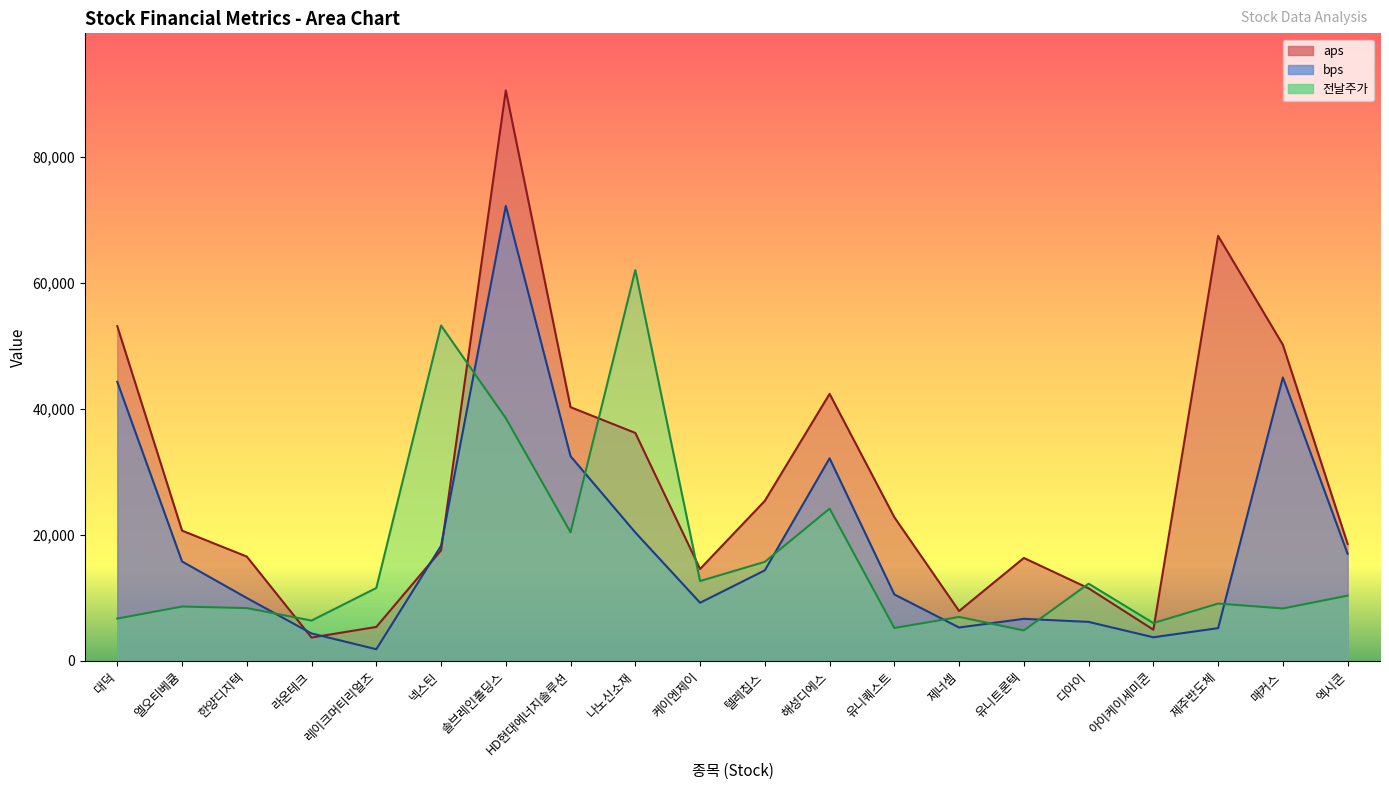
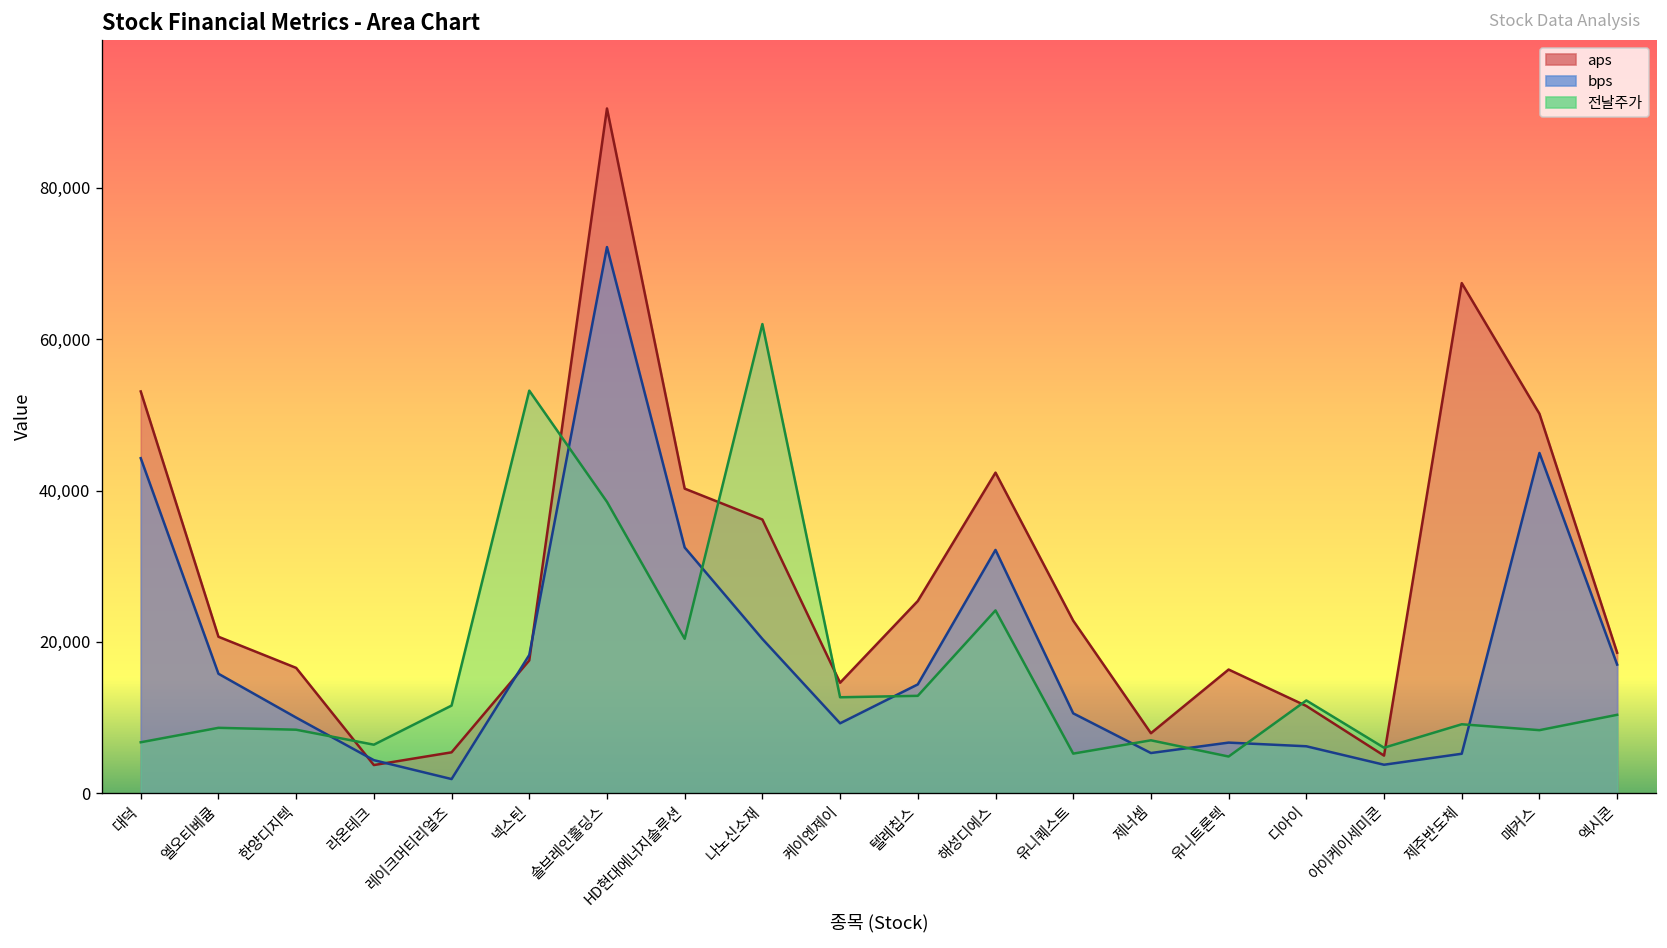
  {
    "aps": {
      "대덕": "53,000",
      "엘오티베큠": "21,000",
      "한양디지텍": "17,000",
      "라온테크": "4,000",
      "레이크머티리얼즈": "5,000",
      "넥스틴": "18,000",
      "솔브레인홀딩스": "91,000",
      "HD현대에너지솔루션": "40,000",
      "나노신소재": "36,000",
      "케이엔제이": "15,000",
      "텔레칩스": "25,000",
      "해성디에스": "42,000",
      "유니퀘스트": "23,000",
      "제너셈": "8,000",
      "유니트론텍": "16,000",
      "디아이": "12,000",
      "아이케이세미콘": "5,000",
      "제주반도체": "67,000",
      "매커스": "50,000",
      "엑시콘": "19,000"
    },
    "bps": {
      "대덕": "44,000",
      "엘오티베큠": "16,000",
      "한양디지텍": "10,000",
      "라온테크": "4,000",
      "레이크머티리얼즈": "2,000",
      "넥스틴": "18,000",
      "솔브레인홀딩스": "72,000",
      "HD현대에너지솔루션": "32,000",
      "나노신소재": "20,000",
      "케이엔제이": "9,000",
      "텔레칩스": "14,000",
      "해성디에스": "32,000",
      "유니퀘스트": "11,000",
      "제너셈": "5,000",
      "유니트론텍": "7,000",
      "디아이": "6,000",
      "아이케이세미콘": "4,000",
      "제주반도체": "5,000",
      "매커스": "45,000",
      "엑시콘": "17,000"
    },
    "전날주가": {
      "대덕": "7,000",
      "엘오티베큠": "9,000",
      "한양디지텍": "8,000",
      "라온테크": "6,000",
      "레이크머티리얼즈": "12,000",
      "넥스틴": "53,000",
      "솔브레인홀딩스": "39,000",
      "HD현대에너지솔루션": "20,000",
      "나노신소재": "62,000",
      "케이엔제이": "13,000",
-     "텔레칩스": "16,000",
+     "텔레칩스": "13,000",
      "해성디에스": "24,000",
      "유니퀘스트": "5,000",
      "제너셈": "7,000",
      "유니트론텍": "5,000",
      "디아이": "12,000",
      "아이케이세미콘": "6,000",
      "제주반도체": "9,000",
      "매커스": "8,000",
      "엑시콘": "10,000"
    }
  }
